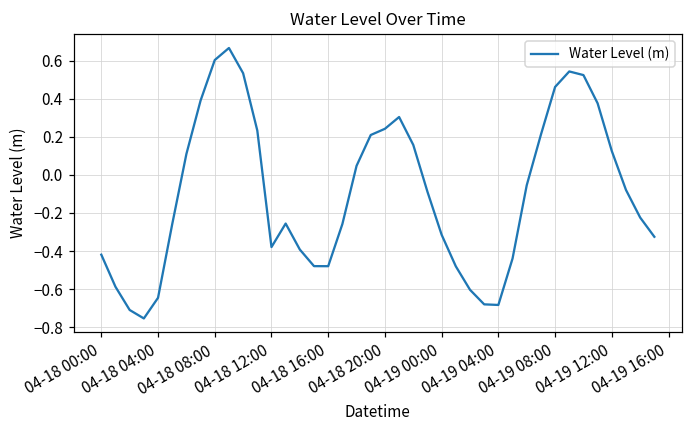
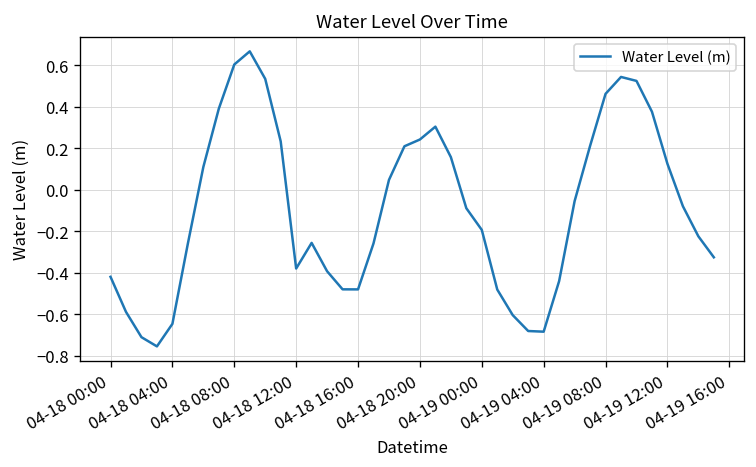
  {
    "04-18 00:00": -0.42,
    "04-18 04:00": -0.65,
    "04-18 08:00": 0.60,
    "04-18 12:00": -0.38,
    "04-18 16:00": -0.48,
    "04-18 20:00": 0.24,
-   "04-19 00:00": -0.31,
+   "04-19 00:00": -0.19,
    "04-19 04:00": -0.68,
    "04-19 08:00": 0.46,
    "04-19 12:00": 0.13
  }
